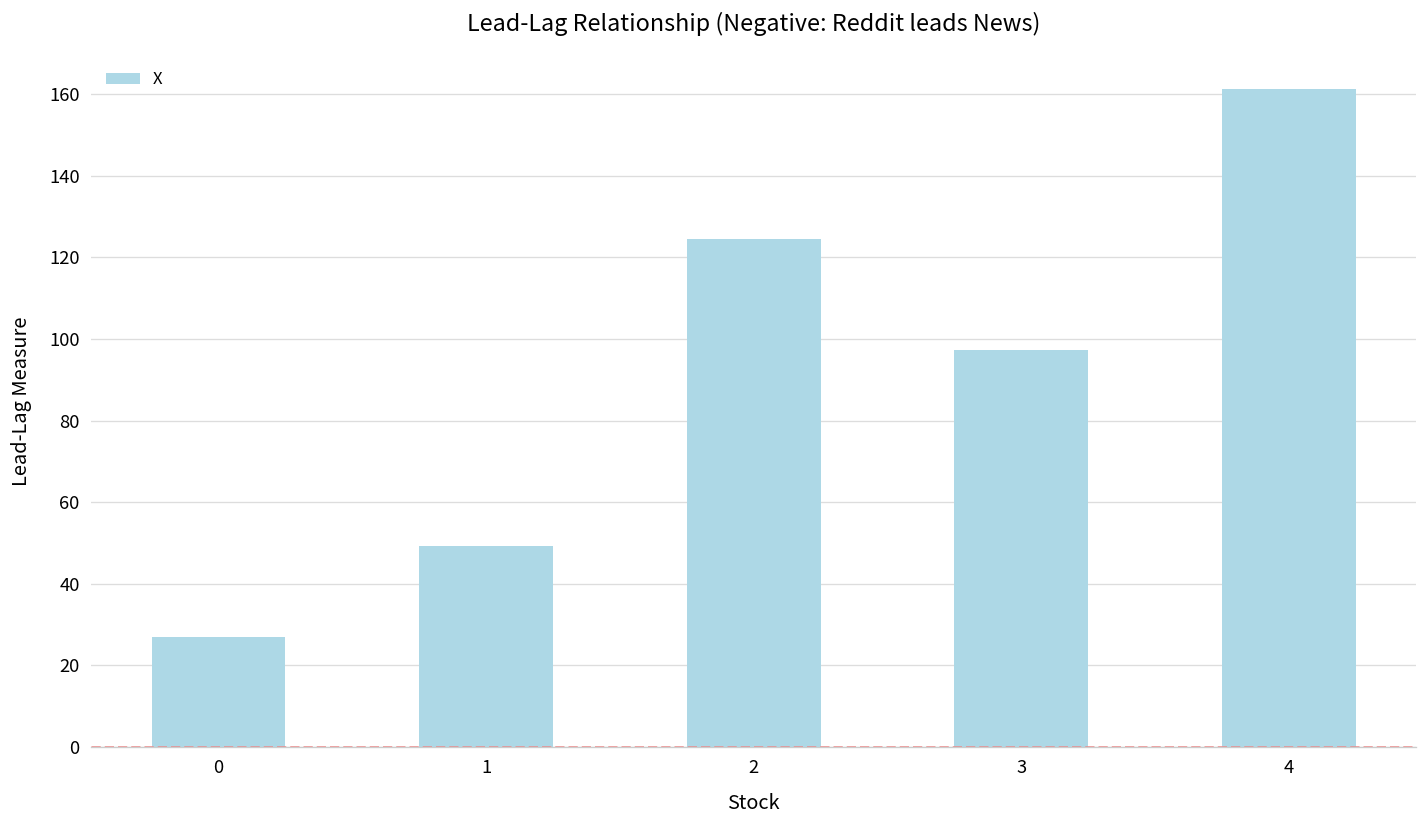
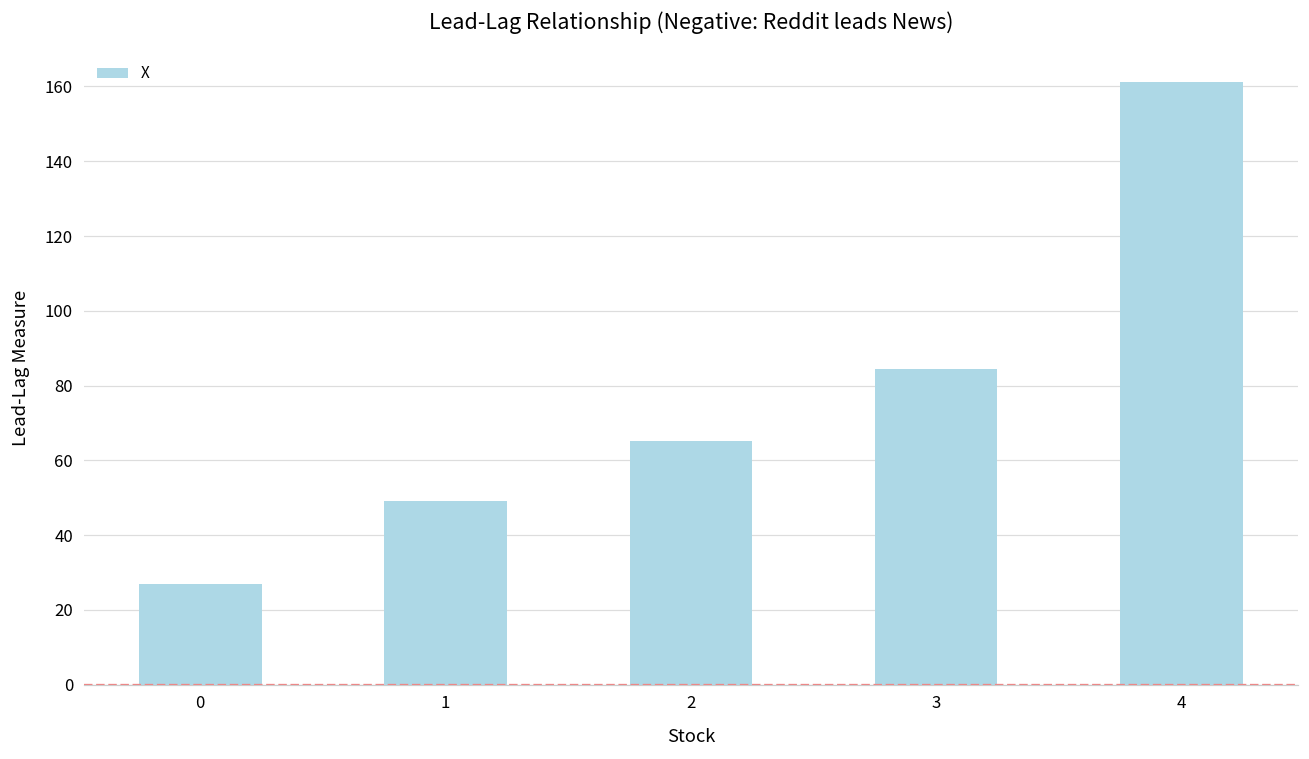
  {
    "0": 27,
    "1": 49,
-   "2": 125,
-   "3": 97,
+   "2": 65,
+   "3": 84,
    "4": 161
  }
